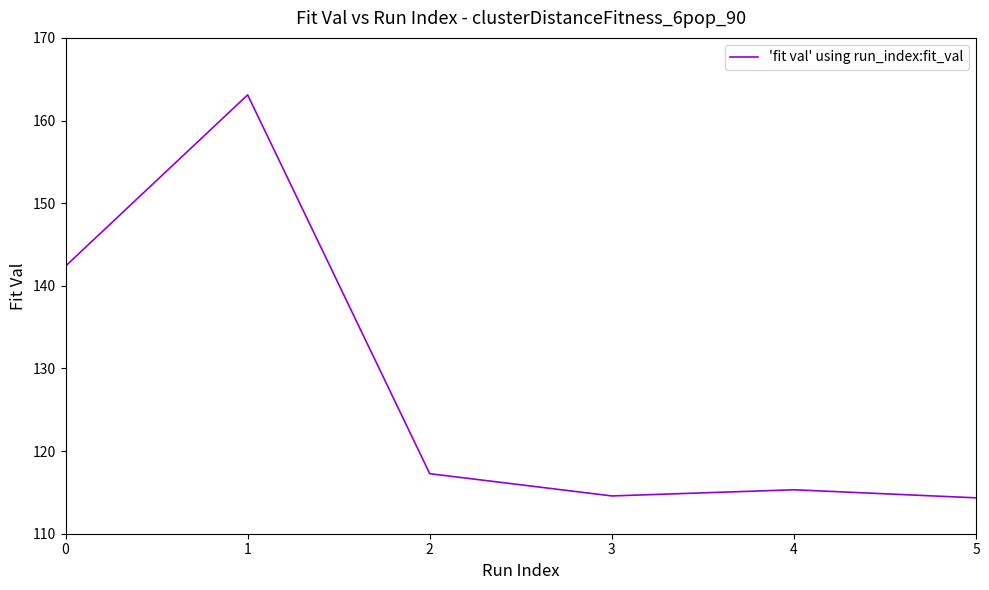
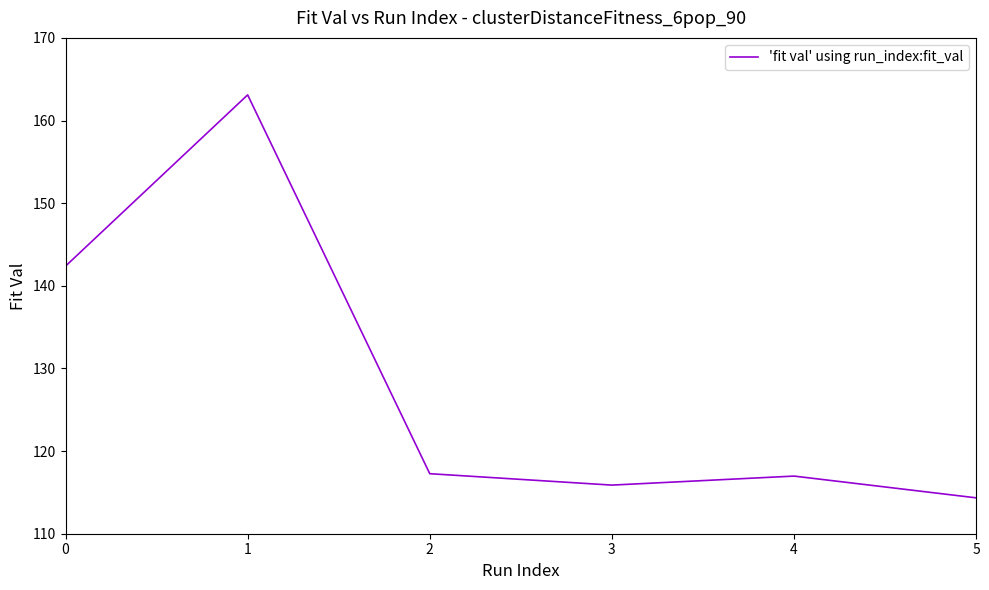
  {
    "0": 142,
    "1": 163,
    "2": 117,
-   "3": 115,
-   "4": 115,
+   "3": 116,
+   "4": 117,
    "5": 114
  }
